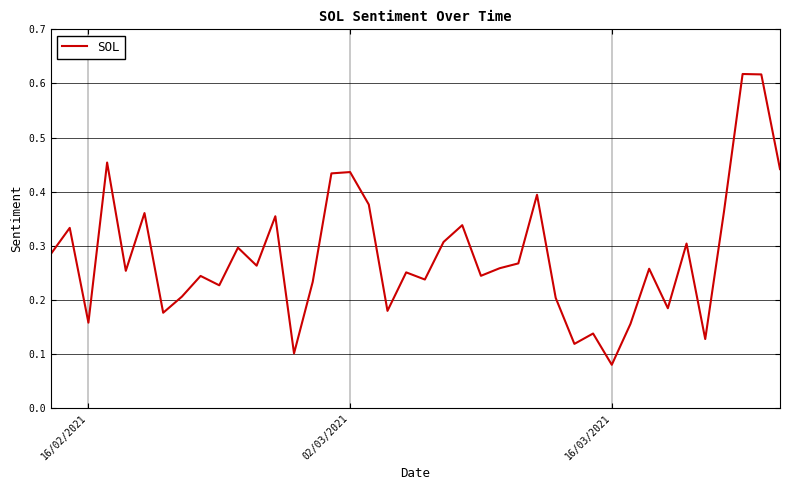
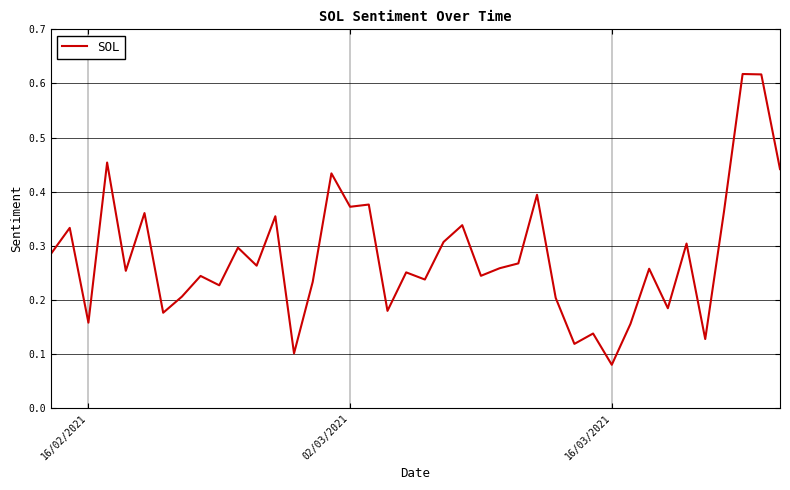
  {
    "16/02/2021": 0.16,
-   "02/03/2021": 0.44,
+   "02/03/2021": 0.37,
    "16/03/2021": 0.08
  }
